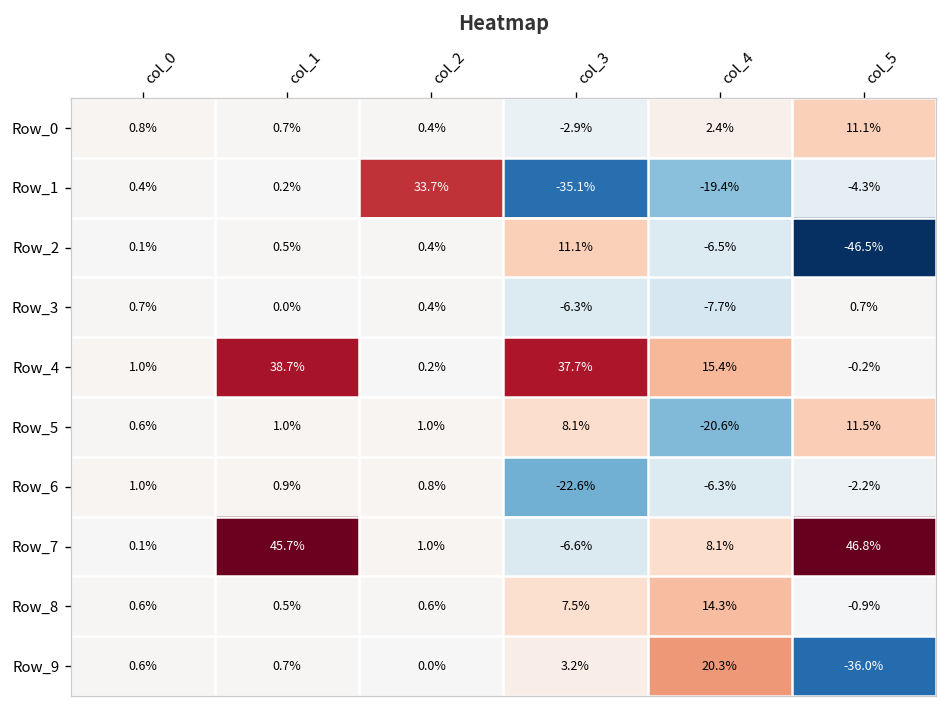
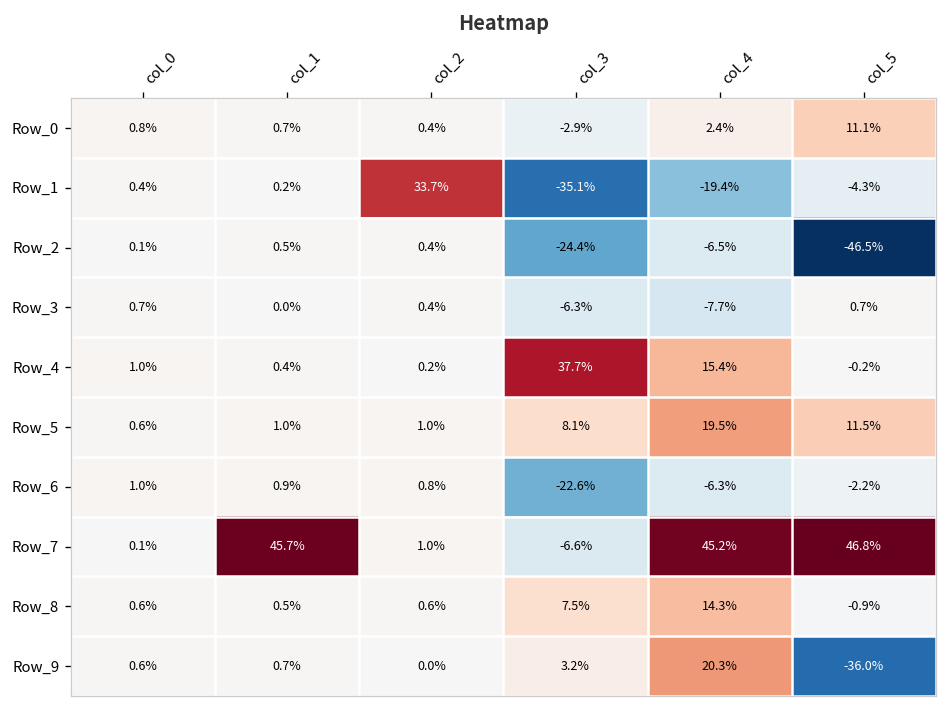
  {
    "Row_0": {
      "col_0": "0.8%",
      "col_1": "0.7%",
      "col_2": "0.4%",
      "col_3": "-2.9%",
      "col_4": "2.4%",
      "col_5": "11.1%"
    },
    "Row_1": {
      "col_0": "0.4%",
      "col_1": "0.2%",
      "col_2": "33.7%",
      "col_3": "-35.1%",
      "col_4": "-19.4%",
      "col_5": "-4.3%"
    },
    "Row_2": {
      "col_0": "0.1%",
      "col_1": "0.5%",
      "col_2": "0.4%",
-     "col_3": "11.1%",
+     "col_3": "-24.4%",
      "col_4": "-6.5%",
      "col_5": "-46.5%"
    },
    "Row_3": {
      "col_0": "0.7%",
      "col_1": "0.0%",
      "col_2": "0.4%",
      "col_3": "-6.3%",
      "col_4": "-7.7%",
      "col_5": "0.7%"
    },
    "Row_4": {
      "col_0": "1.0%",
-     "col_1": "38.7%",
+     "col_1": "0.4%",
      "col_2": "0.2%",
      "col_3": "37.7%",
      "col_4": "15.4%",
      "col_5": "-0.2%"
    },
    "Row_5": {
      "col_0": "0.6%",
      "col_1": "1.0%",
      "col_2": "1.0%",
      "col_3": "8.1%",
-     "col_4": "-20.6%",
+     "col_4": "19.5%",
      "col_5": "11.5%"
    },
    "Row_6": {
      "col_0": "1.0%",
      "col_1": "0.9%",
      "col_2": "0.8%",
      "col_3": "-22.6%",
      "col_4": "-6.3%",
      "col_5": "-2.2%"
    },
    "Row_7": {
      "col_0": "0.1%",
      "col_1": "45.7%",
      "col_2": "1.0%",
      "col_3": "-6.6%",
-     "col_4": "8.1%",
+     "col_4": "45.2%",
      "col_5": "46.8%"
    },
    "Row_8": {
      "col_0": "0.6%",
      "col_1": "0.5%",
      "col_2": "0.6%",
      "col_3": "7.5%",
      "col_4": "14.3%",
      "col_5": "-0.9%"
    },
    "Row_9": {
      "col_0": "0.6%",
      "col_1": "0.7%",
      "col_2": "0.0%",
      "col_3": "3.2%",
      "col_4": "20.3%",
      "col_5": "-36.0%"
    }
  }
